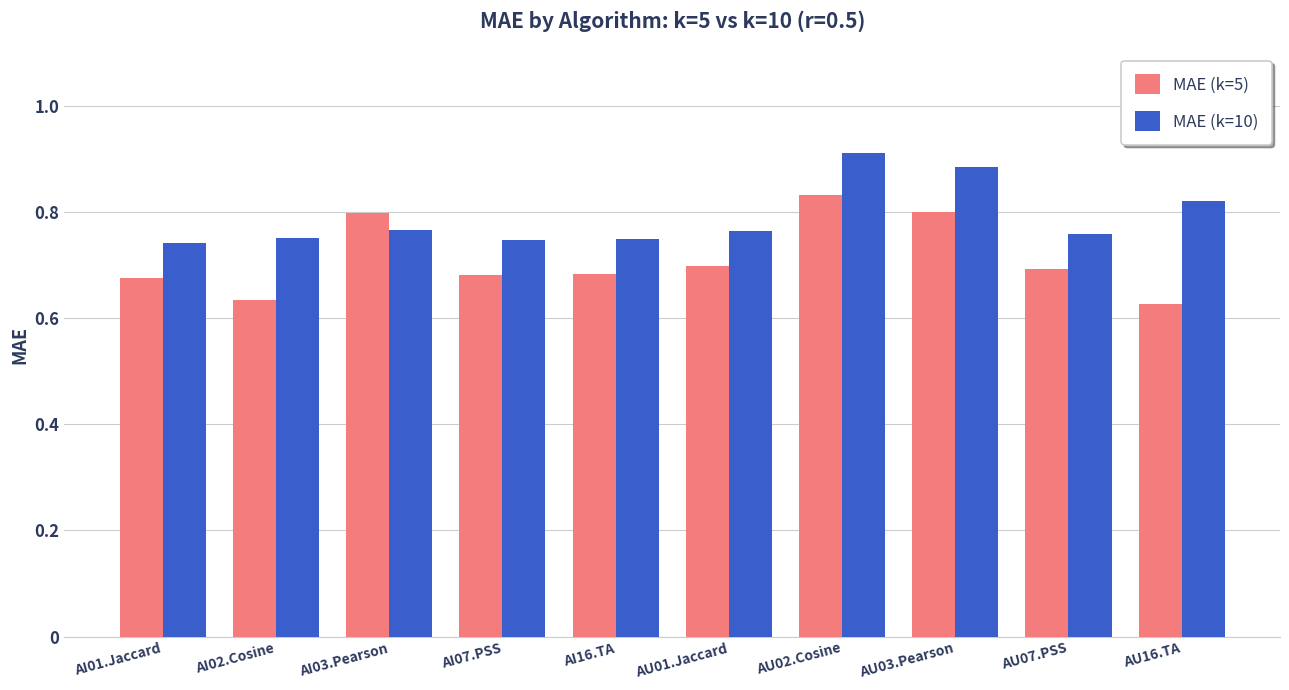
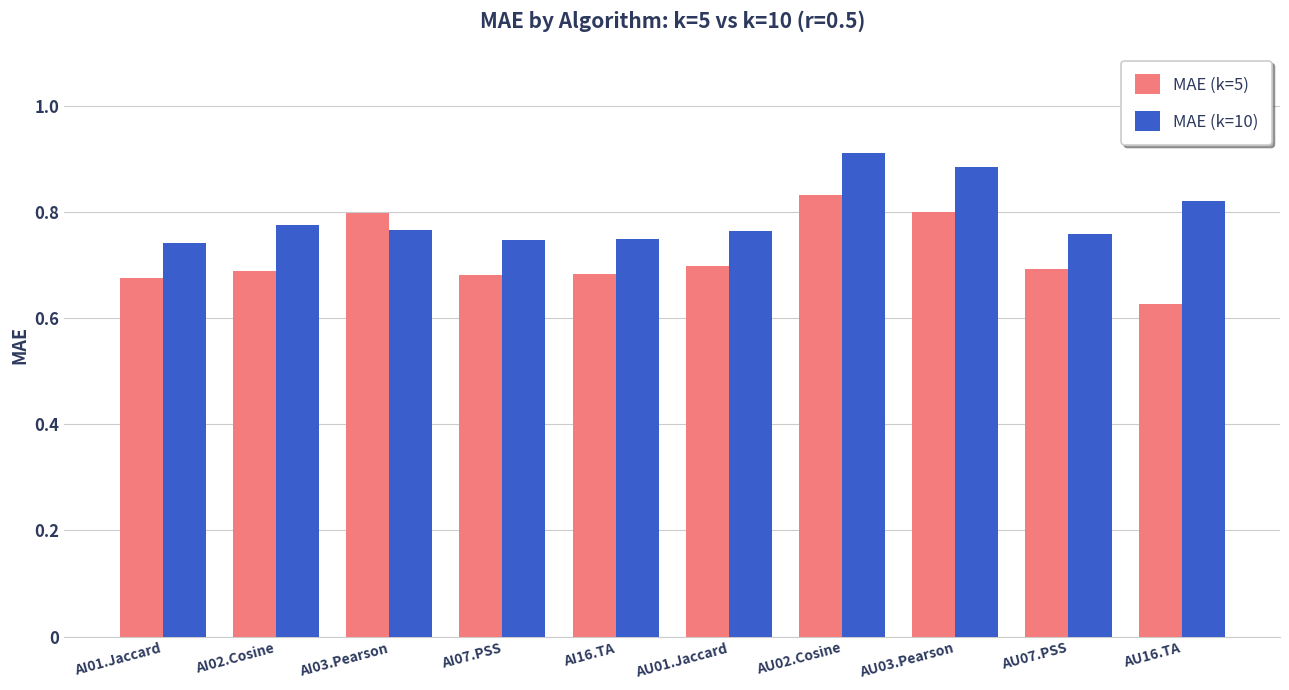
  {
    "MAE (k=5)": {
      "AI01.Jaccard": 0.68,
-     "AI02.Cosine": 0.63,
+     "AI02.Cosine": 0.69,
      "AI03.Pearson": 0.80,
      "AI07.PSS": 0.68,
      "AI16.TA": 0.68,
      "AU01.Jaccard": 0.70,
      "AU02.Cosine": 0.83,
      "AU03.Pearson": 0.80,
      "AU07.PSS": 0.69,
      "AU16.TA": 0.63
    },
    "MAE (k=10)": {
      "AI01.Jaccard": 0.74,
-     "AI02.Cosine": 0.75,
+     "AI02.Cosine": 0.78,
      "AI03.Pearson": 0.77,
      "AI07.PSS": 0.75,
      "AI16.TA": 0.75,
      "AU01.Jaccard": 0.76,
      "AU02.Cosine": 0.91,
      "AU03.Pearson": 0.88,
      "AU07.PSS": 0.76,
      "AU16.TA": 0.82
    }
  }
